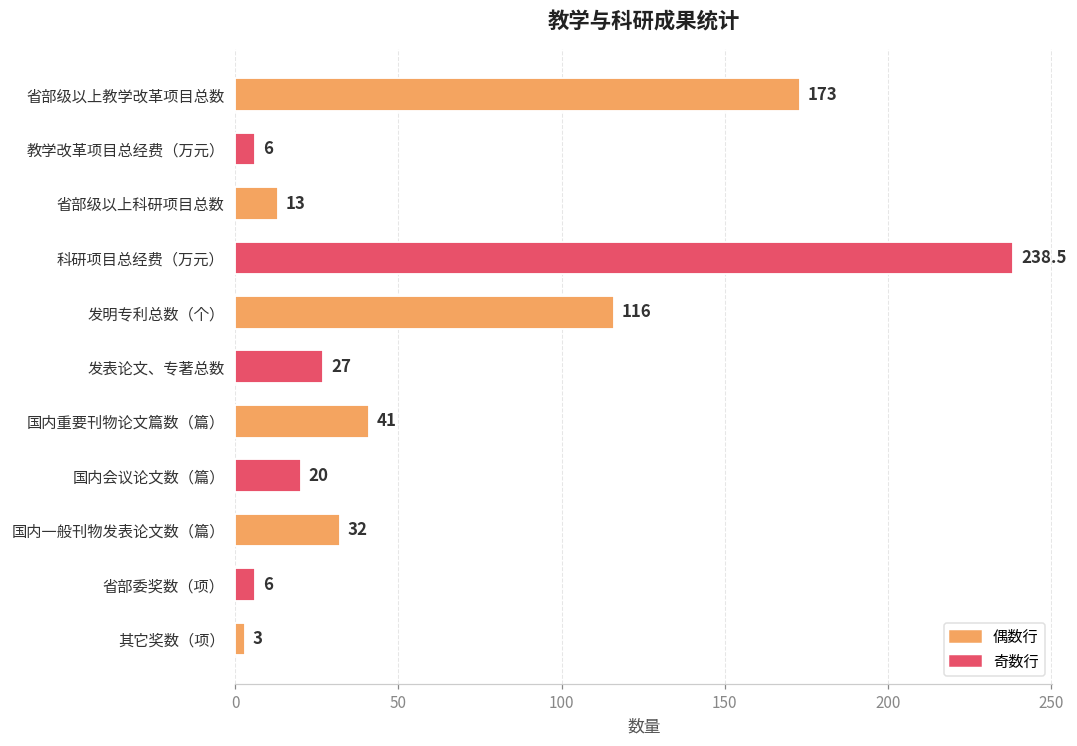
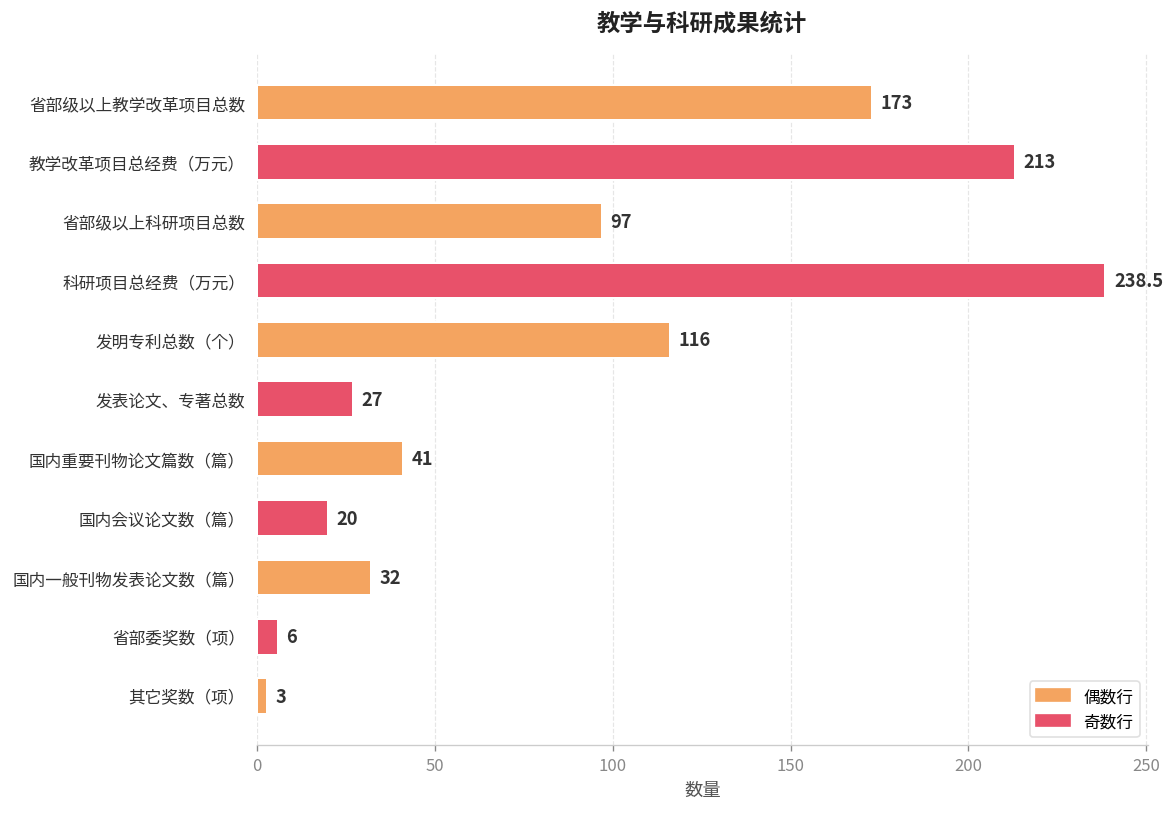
  {
    "省部级以上教学改革项目总数": 173,
-   "教学改革项目总经费（万元）": 6,
-   "省部级以上科研项目总数": 13,
+   "教学改革项目总经费（万元）": 213,
+   "省部级以上科研项目总数": 97,
    "科研项目总经费（万元）": 238.5,
    "发明专利总数（个）": 116,
    "发表论文、专著总数": 27,
    "国内重要刊物论文篇数（篇）": 41,
    "国内会议论文数（篇）": 20,
    "国内一般刊物发表论文数（篇）": 32,
    "省部委奖数（项）": 6,
    "其它奖数（项）": 3
  }
